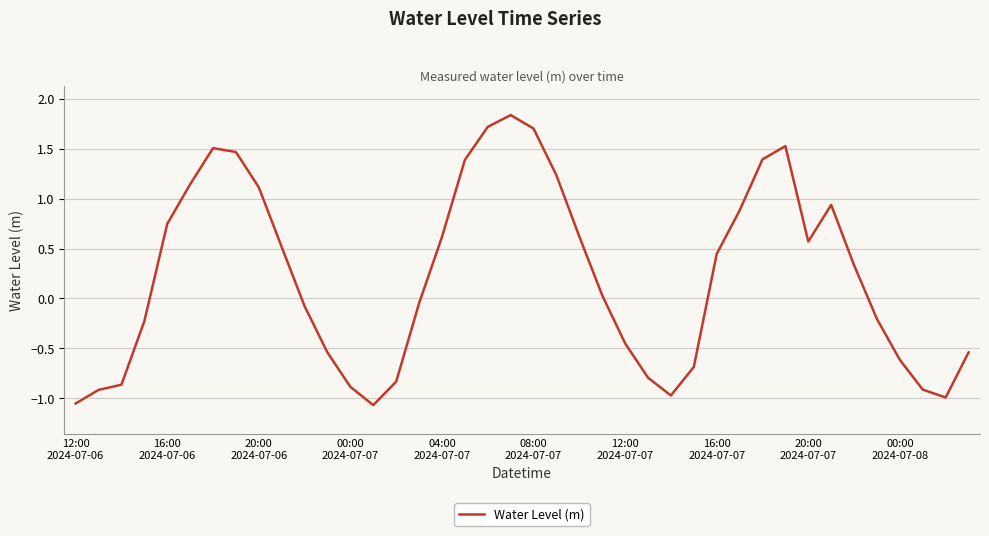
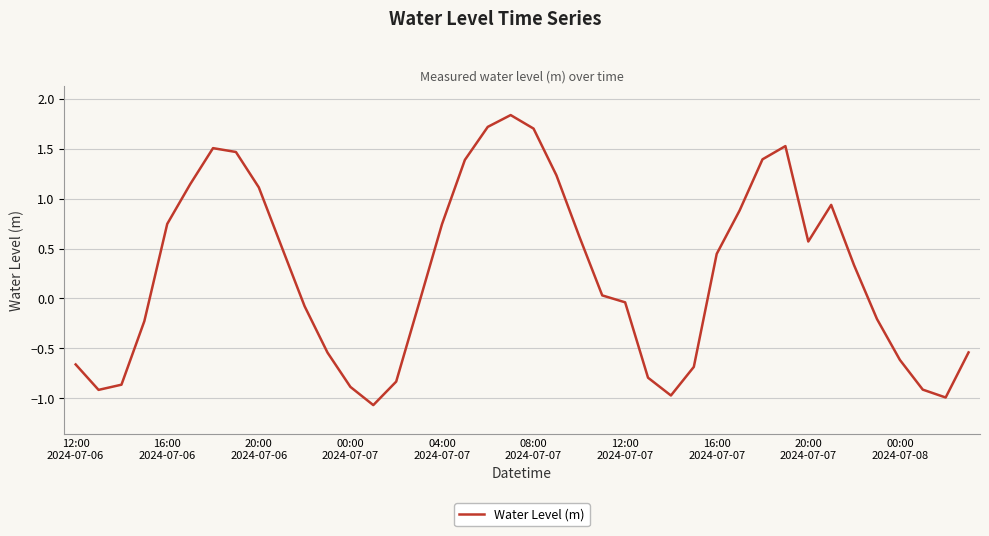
  {
-   "12:00 2024-07-06": -1.1,
+   "12:00 2024-07-06": -0.7,
    "16:00 2024-07-06": 0.7,
    "20:00 2024-07-06": 1.1,
    "00:00 2024-07-07": -0.9,
-   "04:00 2024-07-07": 0.6,
+   "04:00 2024-07-07": 0.7,
    "08:00 2024-07-07": 1.7,
-   "12:00 2024-07-07": -0.4,
+   "12:00 2024-07-07": 0.0,
    "16:00 2024-07-07": 0.4,
    "20:00 2024-07-07": 0.6,
    "00:00 2024-07-08": -0.6
  }
